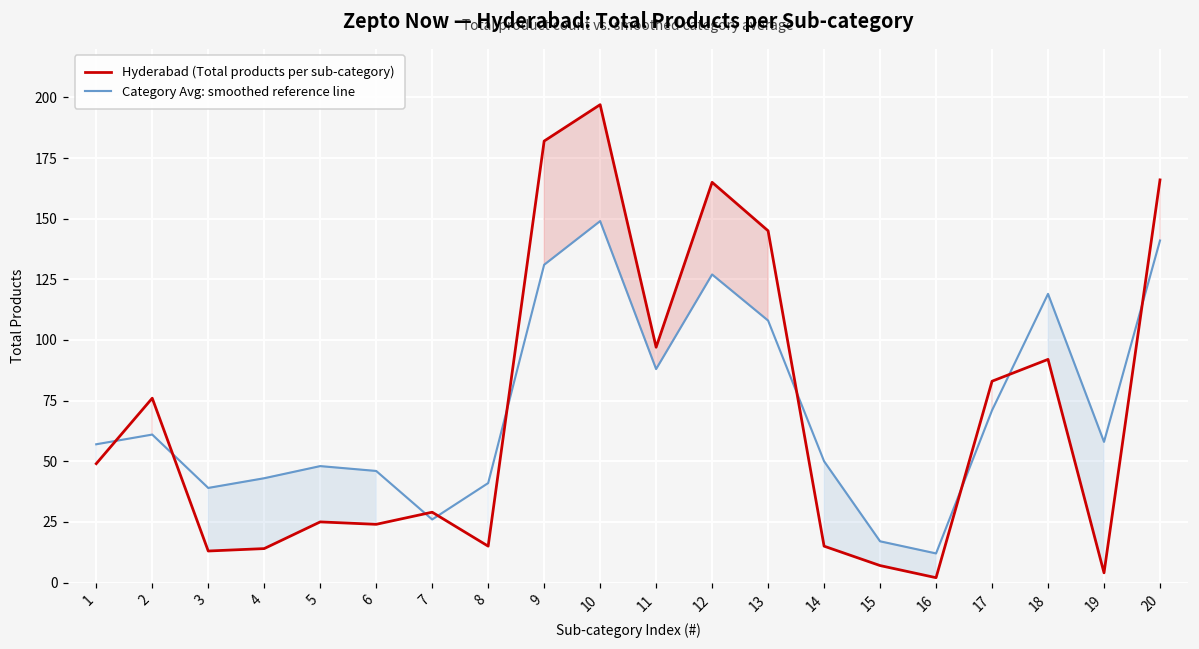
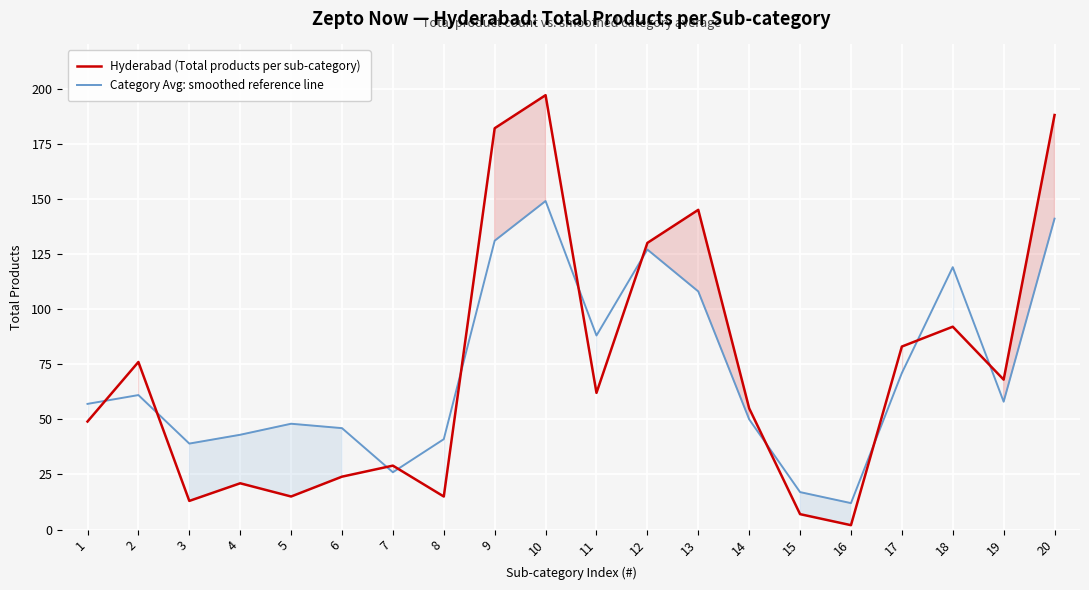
  {
    "Hyderabad (Total products per sub-category)": {
      "1": 49,
      "2": 76,
      "3": 13,
-     "4": 14,
-     "5": 25,
+     "4": 21,
+     "5": 15,
      "6": 24,
      "7": 29,
      "8": 15,
      "9": 182,
      "10": 197,
-     "11": 97,
-     "12": 165,
+     "11": 62,
+     "12": 130,
      "13": 145,
-     "14": 15,
+     "14": 55,
      "15": 7,
      "16": 2,
      "17": 83,
      "18": 92,
-     "19": 4,
-     "20": 166
+     "19": 68,
+     "20": 188
    },
    "Category Avg: smoothed reference line": {
      "1": 57,
      "2": 61,
      "3": 39,
      "4": 43,
      "5": 48,
      "6": 46,
      "7": 26,
      "8": 41,
      "9": 131,
      "10": 149,
      "11": 88,
      "12": 127,
      "13": 108,
      "14": 50,
      "15": 17,
      "16": 12,
      "17": 71,
      "18": 119,
      "19": 58,
      "20": 141
    }
  }
